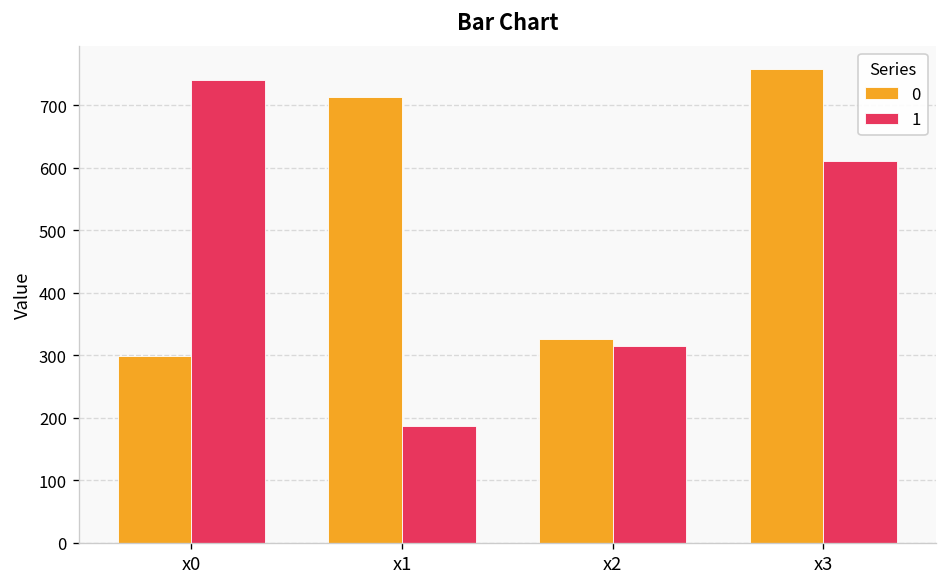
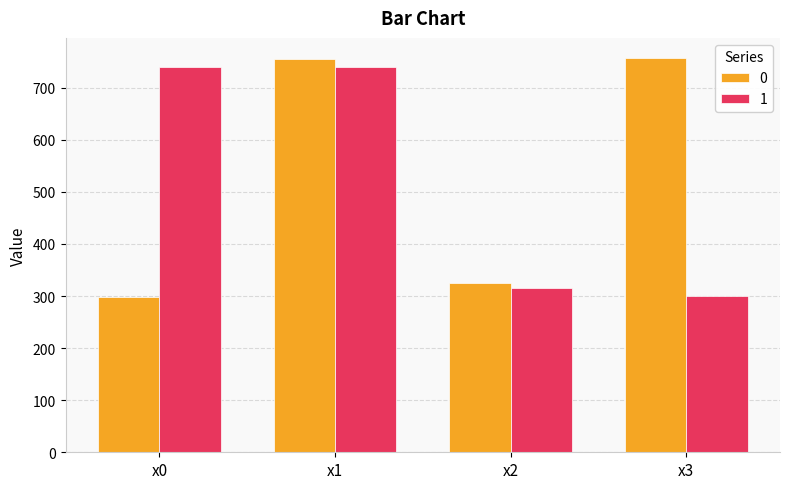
  {
    "0": {
      "x0": 300,
-     "x1": 710,
+     "x1": 750,
      "x2": 330,
      "x3": 760
    },
    "1": {
      "x0": 740,
-     "x1": 190,
+     "x1": 740,
      "x2": 310,
-     "x3": 610
+     "x3": 300
    }
  }
